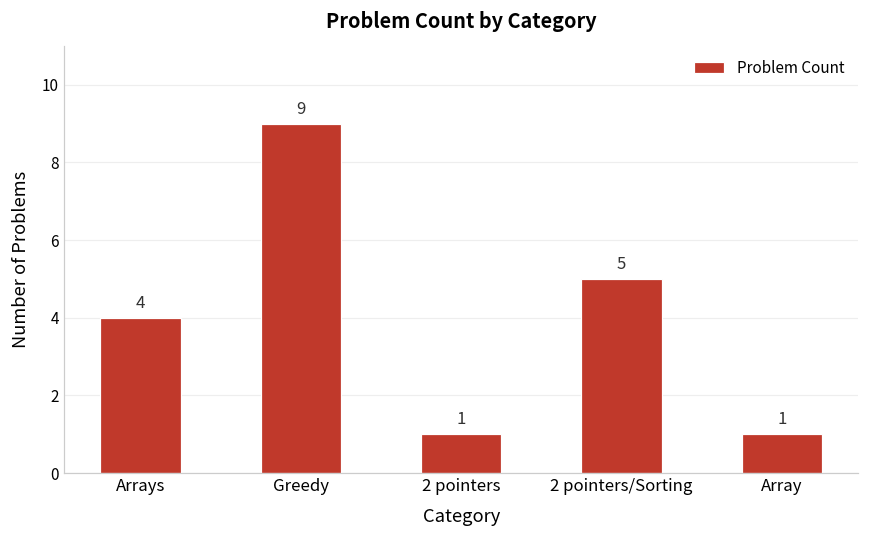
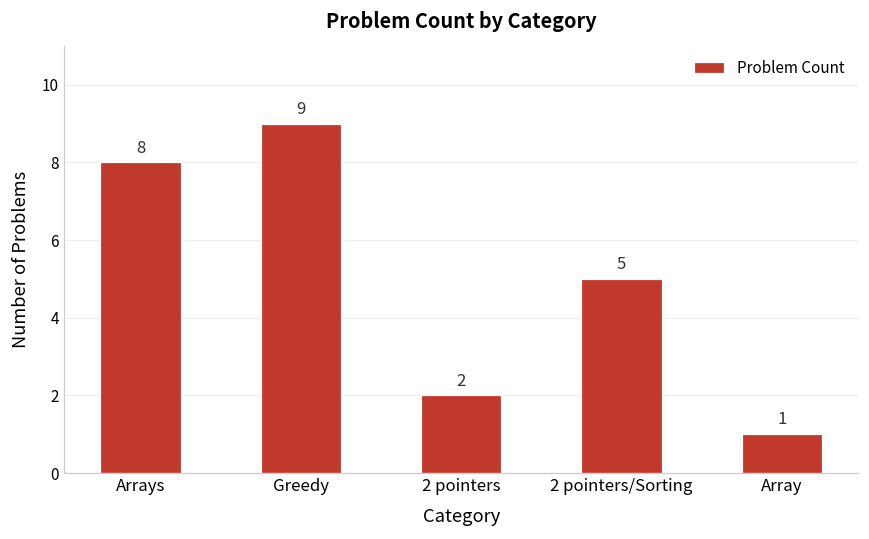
  {
-   "Arrays": 4,
+   "Arrays": 8,
    "Greedy": 9,
-   "2 pointers": 1,
+   "2 pointers": 2,
    "2 pointers/Sorting": 5,
    "Array": 1
  }
